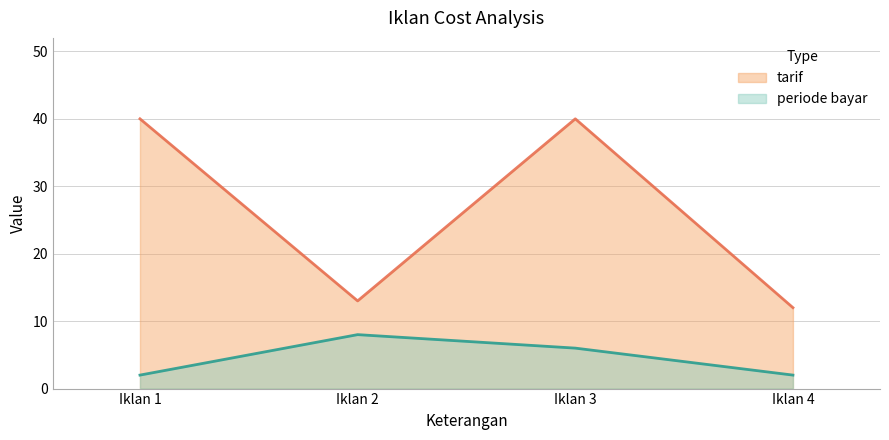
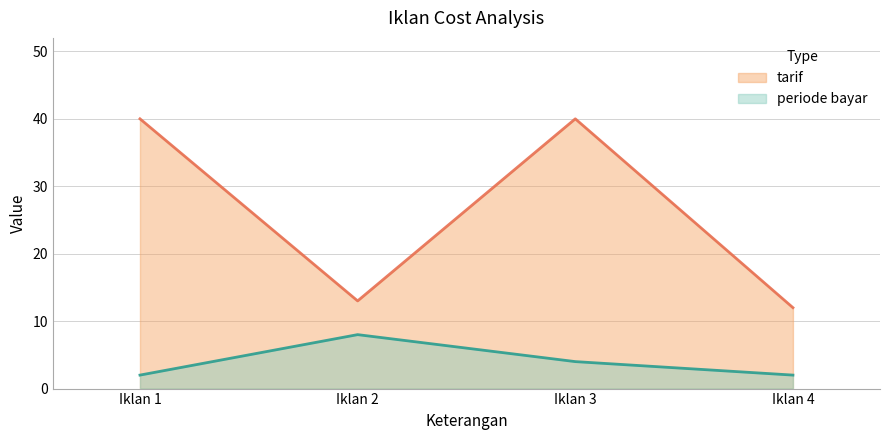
  {
    "tarif": {
      "Iklan 1": 40,
      "Iklan 2": 13,
      "Iklan 3": 40,
      "Iklan 4": 12
    },
    "periode bayar": {
      "Iklan 1": 2,
      "Iklan 2": 8,
-     "Iklan 3": 6,
+     "Iklan 3": 4,
      "Iklan 4": 2
    }
  }
